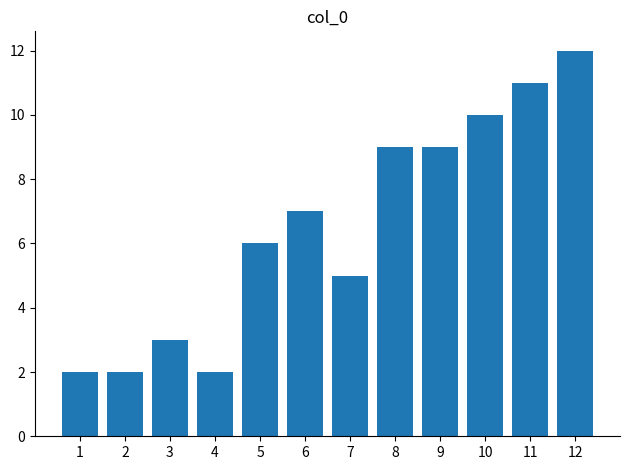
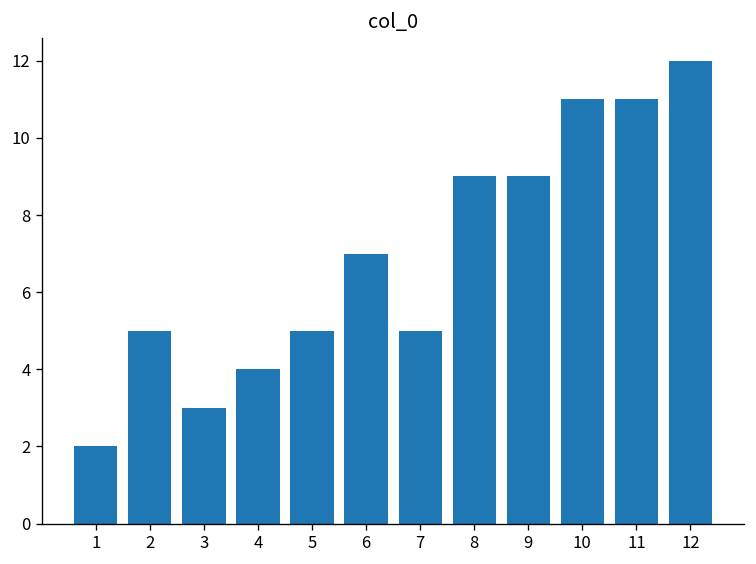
  {
    "1": 2,
-   "2": 2,
+   "2": 5,
    "3": 3,
-   "4": 2,
-   "5": 6,
+   "4": 4,
+   "5": 5,
    "6": 7,
    "7": 5,
    "8": 9,
    "9": 9,
-   "10": 10,
+   "10": 11,
    "11": 11,
    "12": 12
  }
